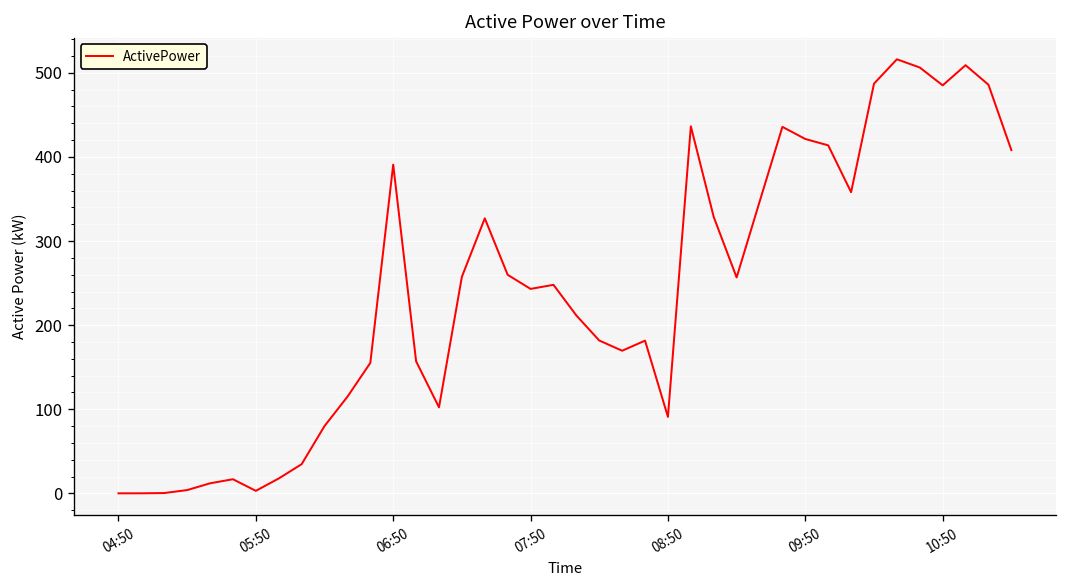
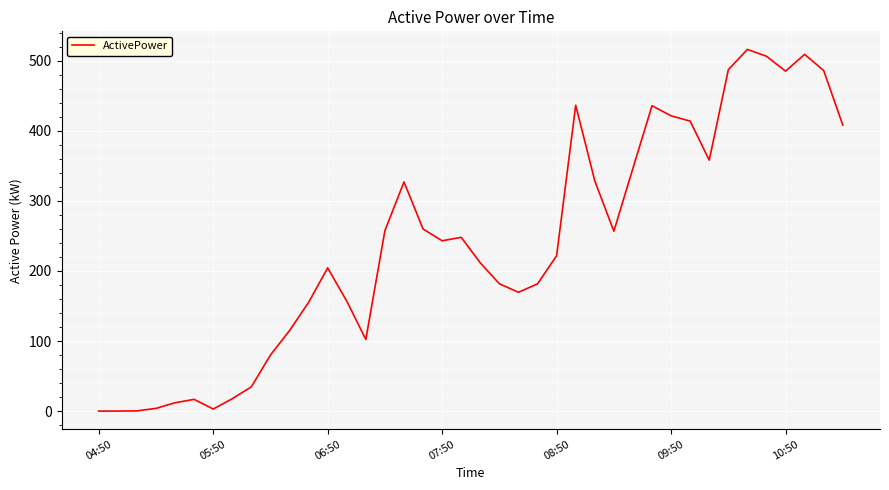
  {
    "04:50": 0,
    "05:50": 0,
-   "06:50": 390,
+   "06:50": 200,
    "07:50": 240,
-   "08:50": 90,
+   "08:50": 220,
    "09:50": 420,
    "10:50": 490
  }
